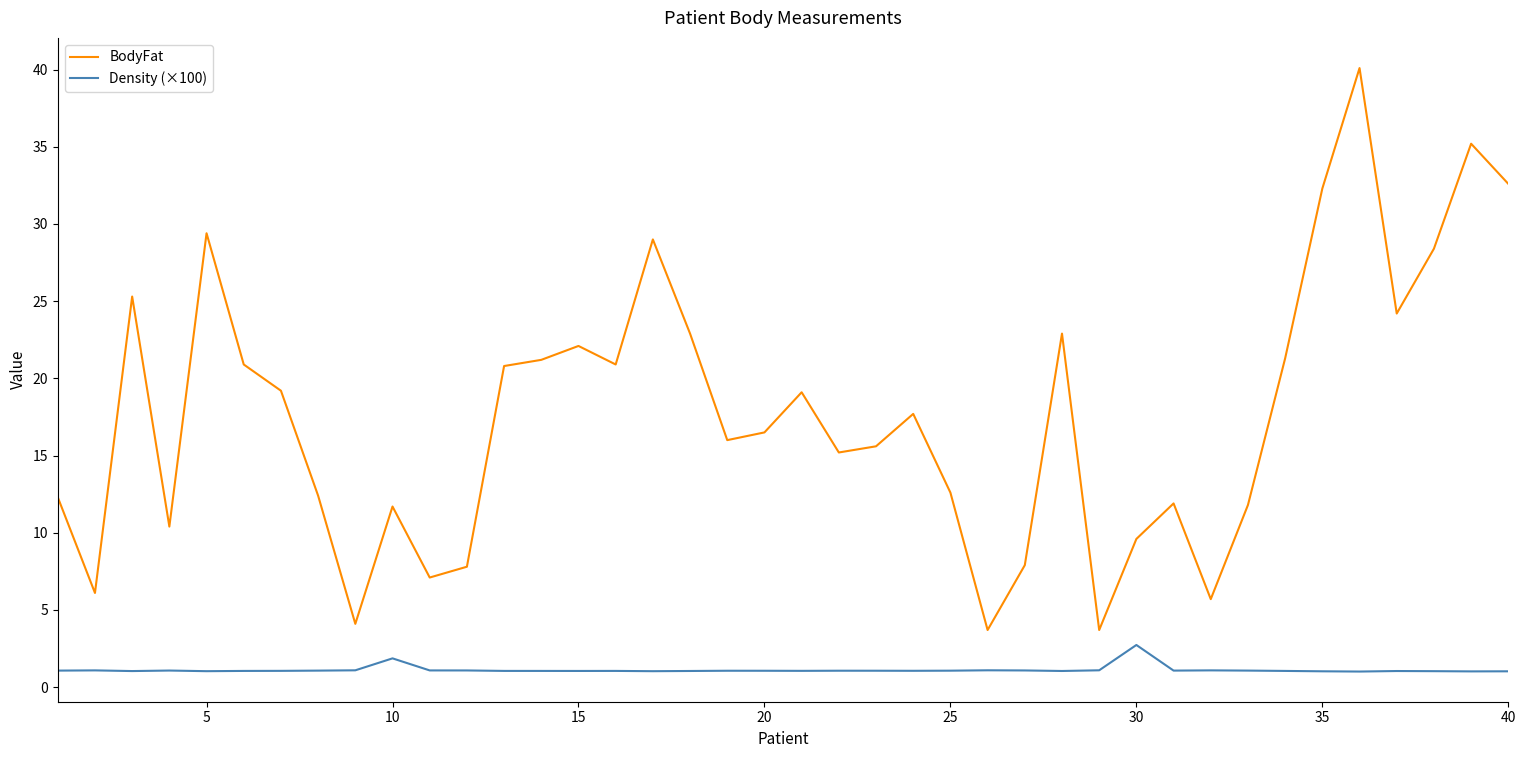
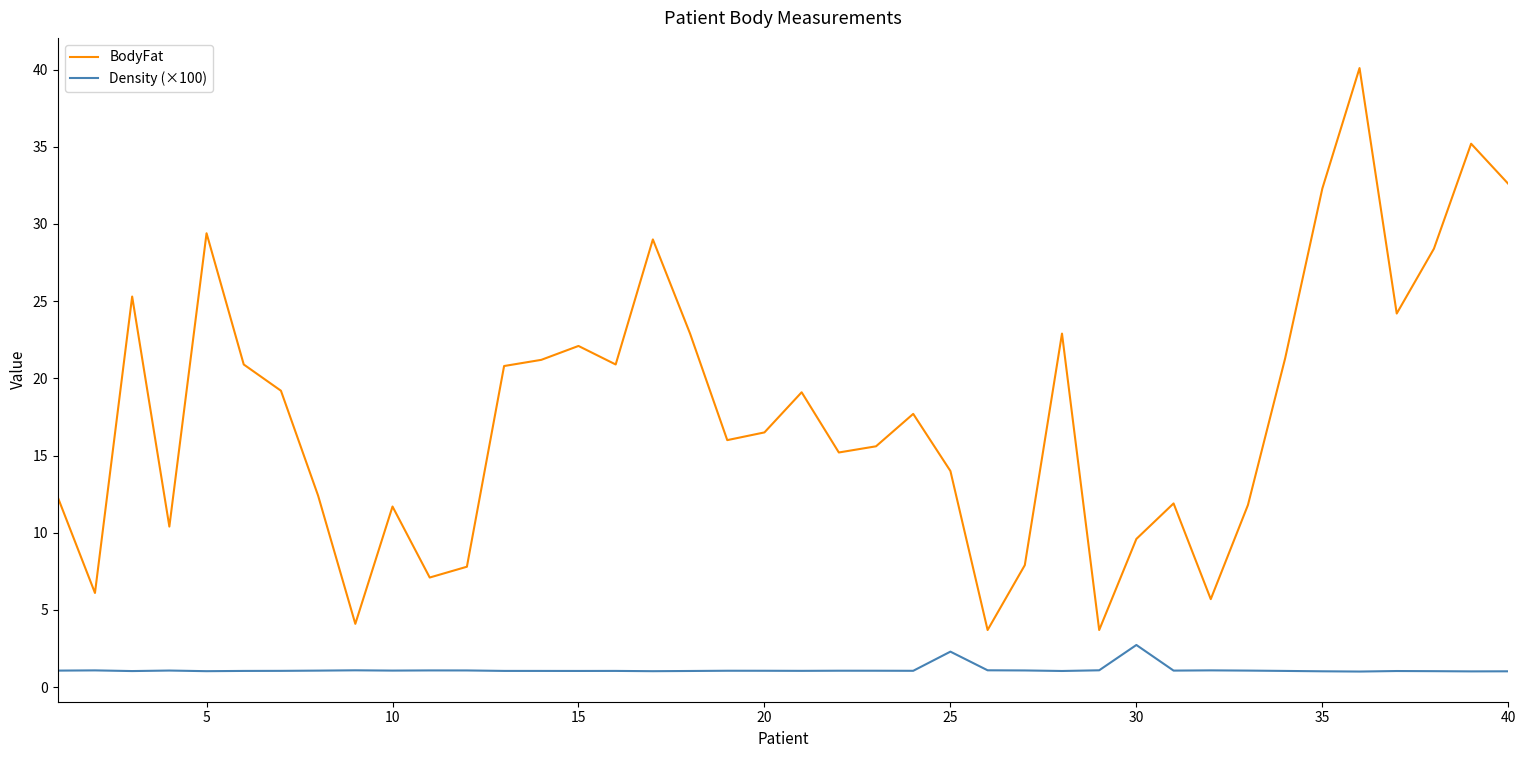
  {
    "BodyFat": {
      "5": 29.4,
      "10": 11.7,
      "15": 22.1,
      "20": 16.5,
-     "25": 12.6,
+     "25": 14.0,
      "30": 9.6,
      "35": 32.3,
      "40": 32.6
    },
    "Density (×100)": {
      "5": 1.0,
-     "10": 1.9,
+     "10": 1.1,
      "15": 1.0,
      "20": 1.1,
-     "25": 1.1,
+     "25": 2.3,
      "30": 2.7,
      "35": 1.0,
      "40": 1.0
    }
  }
